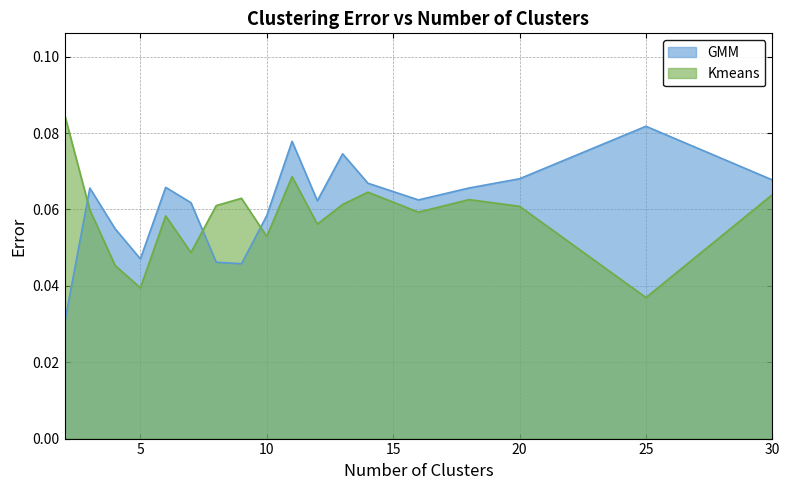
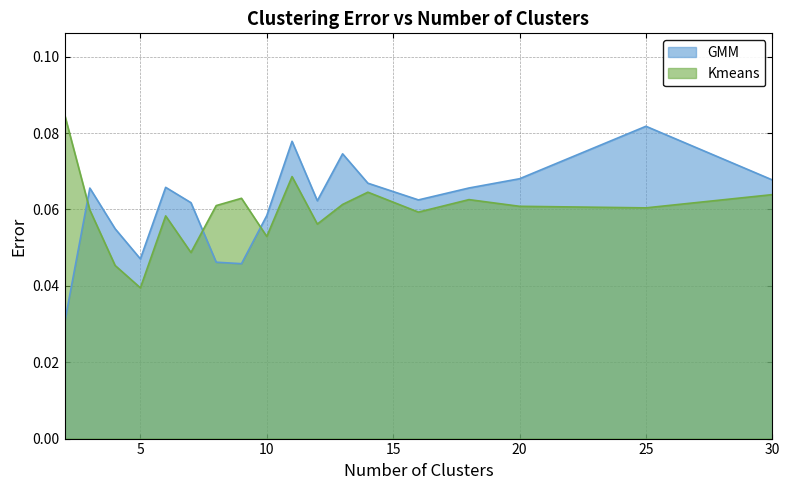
  {
    "GMM": {
      "5": 0.047,
      "10": 0.058,
      "20": 0.068,
      "25": 0.082,
      "30": 0.068
    },
    "Kmeans": {
      "5": 0.039,
      "10": 0.053,
      "20": 0.061,
-     "25": 0.037,
+     "25": 0.060,
      "30": 0.064
    }
  }
